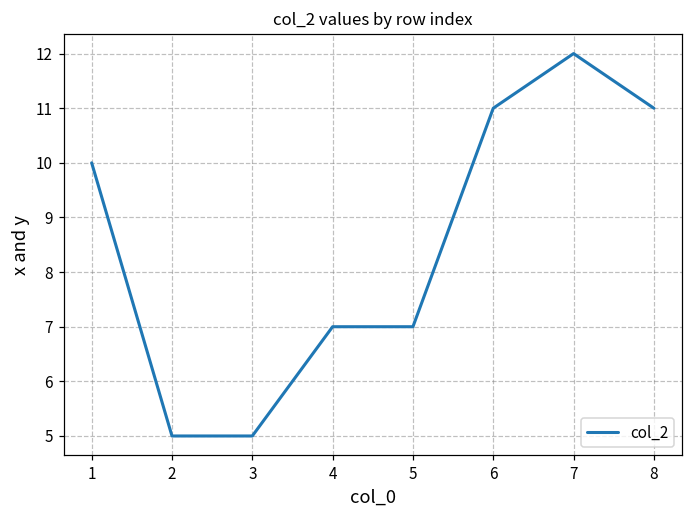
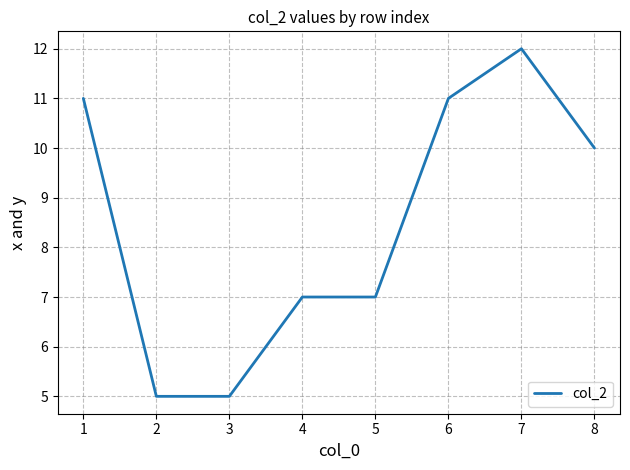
  {
-   "1": 10,
+   "1": 11,
    "2": 5,
    "3": 5,
    "4": 7,
    "5": 7,
    "6": 11,
    "7": 12,
-   "8": 11
+   "8": 10
  }
